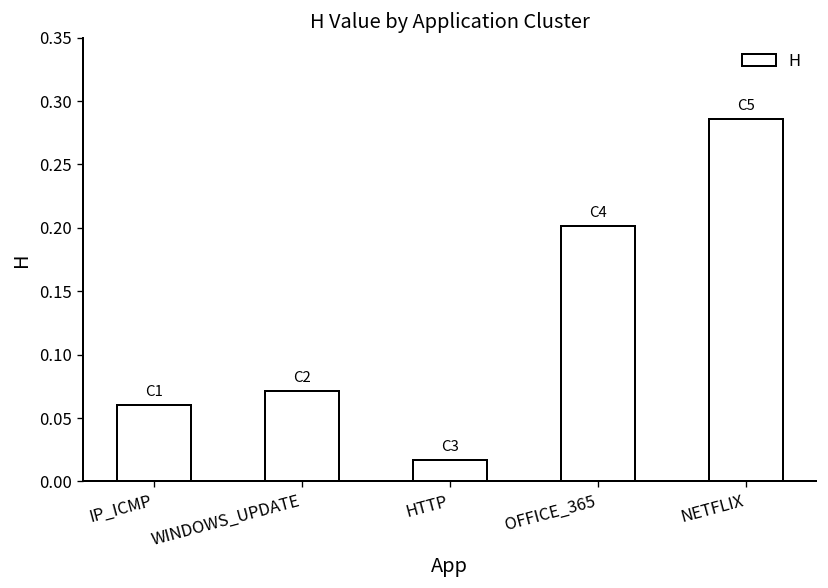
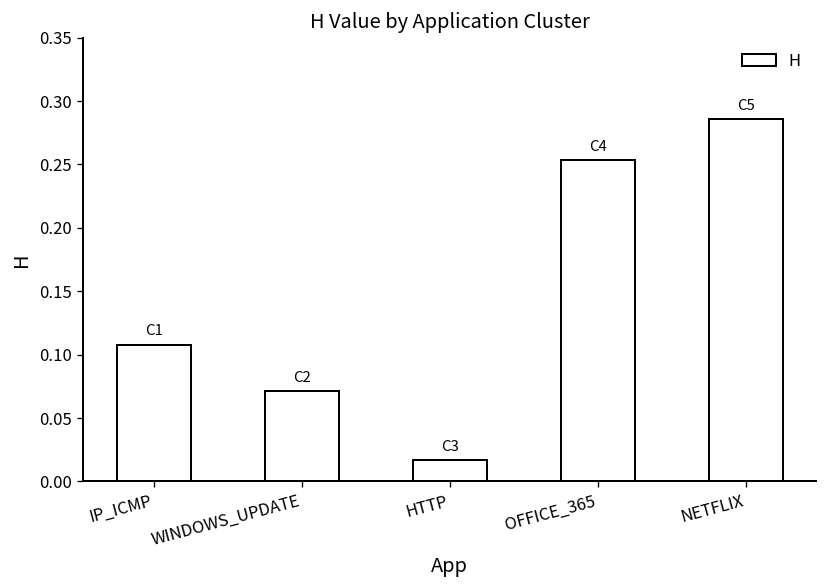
  {
-   "IP_ICMP": 0.060,
+   "IP_ICMP": 0.108,
    "WINDOWS_UPDATE": 0.071,
    "HTTP": 0.017,
-   "OFFICE_365": 0.201,
+   "OFFICE_365": 0.254,
    "NETFLIX": 0.286
  }
